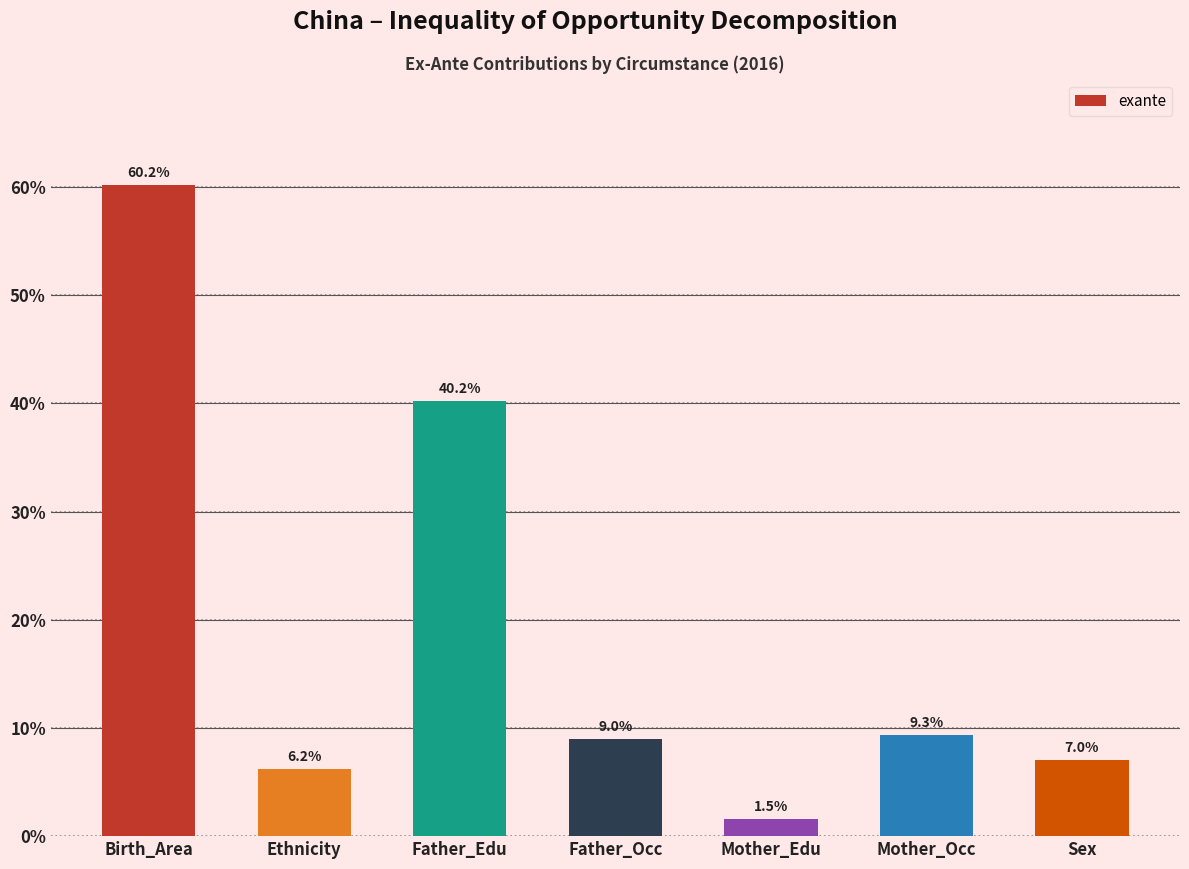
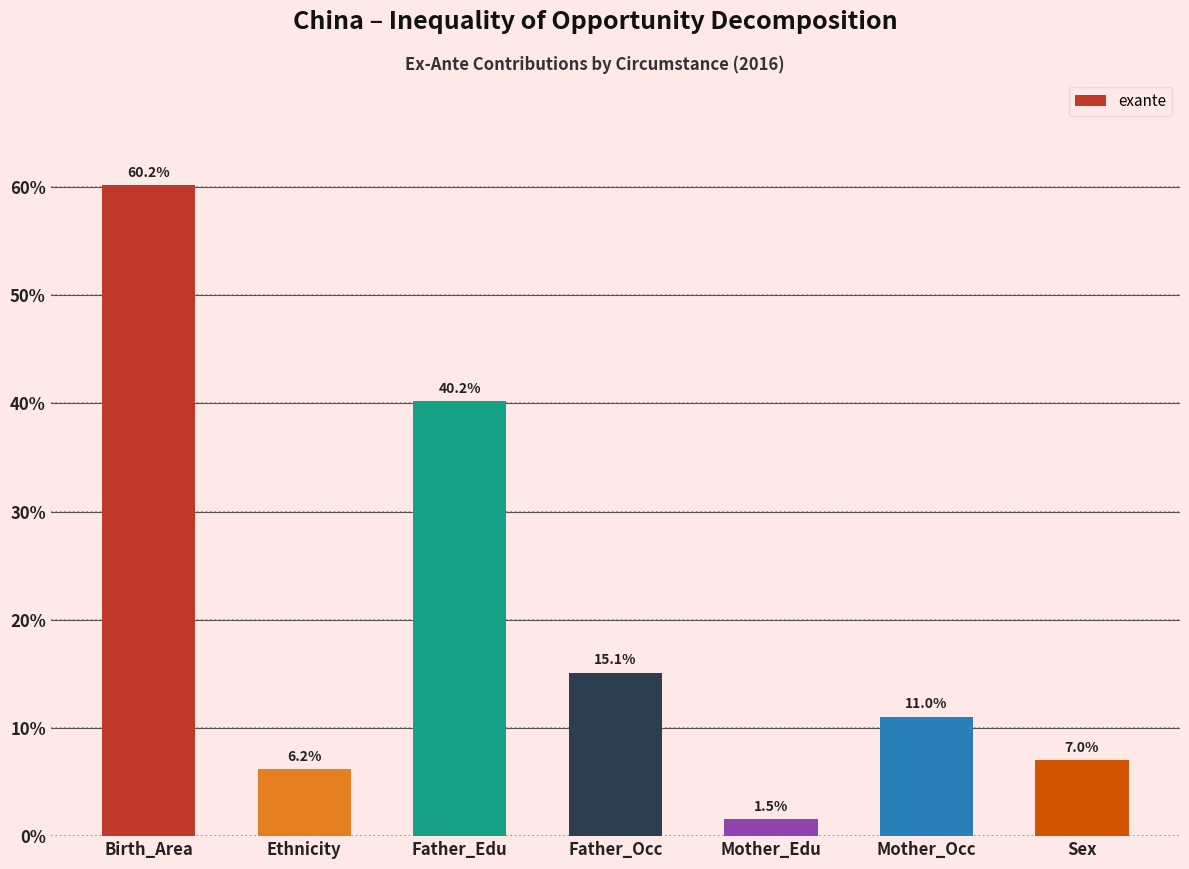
  {
    "Birth_Area": "60.2%",
    "Ethnicity": "6.2%",
    "Father_Edu": "40.2%",
-   "Father_Occ": "9.0%",
+   "Father_Occ": "15.1%",
    "Mother_Edu": "1.5%",
-   "Mother_Occ": "9.3%",
+   "Mother_Occ": "11.0%",
    "Sex": "7.0%"
  }
